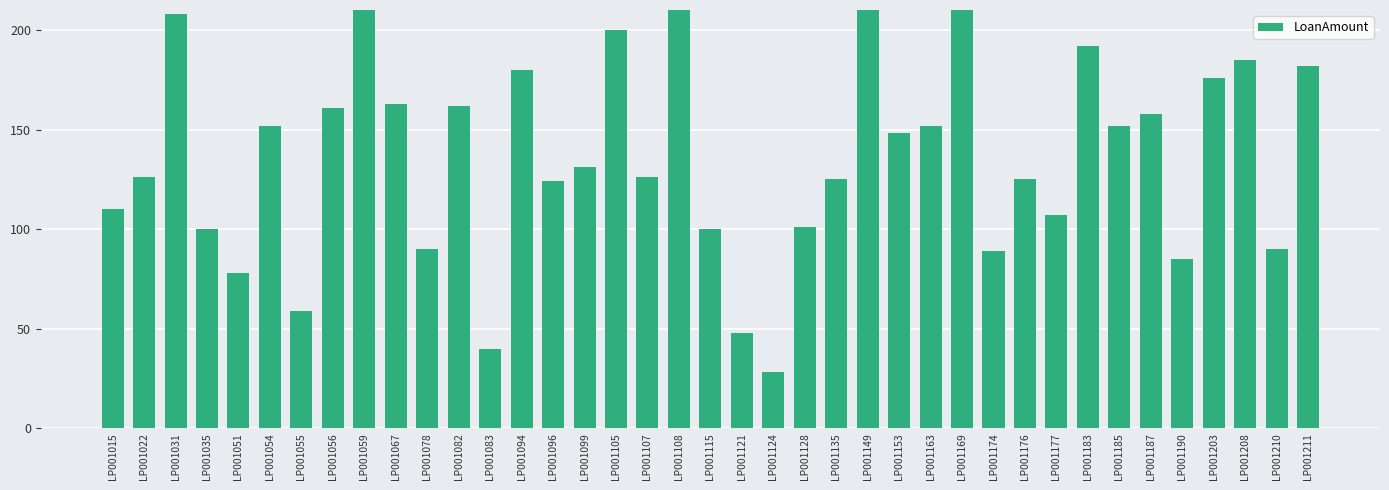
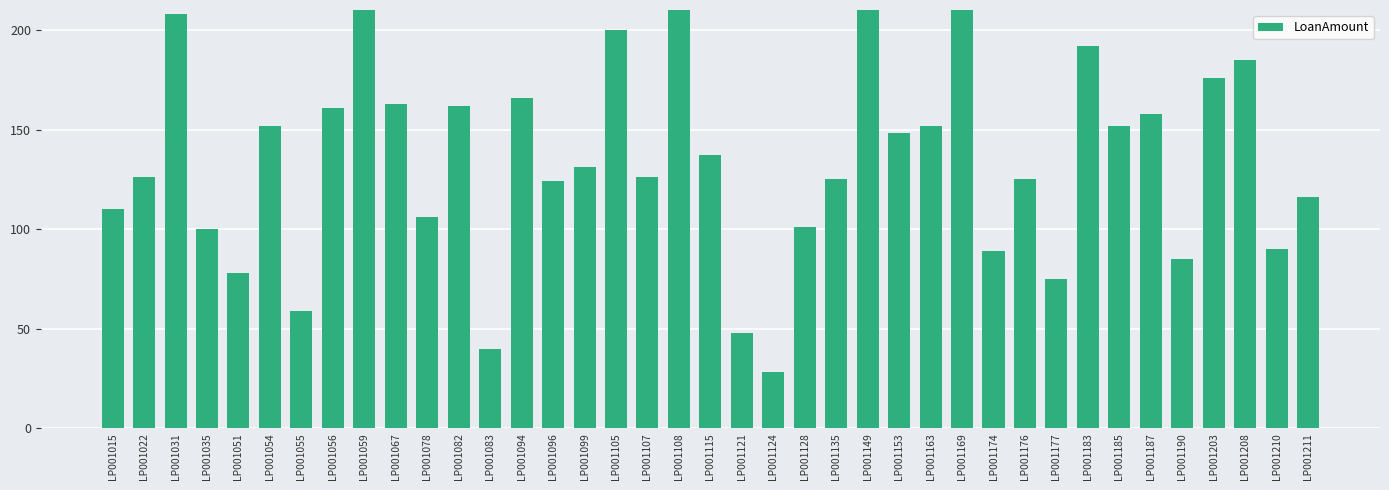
  {
    "LP001015": 110,
    "LP001022": 126,
    "LP001031": 208,
    "LP001035": 100,
    "LP001051": 78,
    "LP001054": 152,
    "LP001055": 59,
    "LP001056": 161,
    "LP001067": 163,
-   "LP001078": 90,
+   "LP001078": 106,
    "LP001082": 162,
    "LP001083": 40,
-   "LP001094": 180,
+   "LP001094": 166,
    "LP001096": 124,
    "LP001099": 131,
    "LP001105": 200,
    "LP001107": 126,
-   "LP001115": 100,
+   "LP001115": 137,
    "LP001121": 48,
    "LP001124": 28,
    "LP001128": 101,
    "LP001135": 125,
    "LP001153": 148,
    "LP001163": 152,
    "LP001174": 89,
    "LP001176": 125,
-   "LP001177": 107,
+   "LP001177": 75,
    "LP001183": 192,
    "LP001185": 152,
    "LP001187": 158,
    "LP001190": 85,
    "LP001203": 176,
    "LP001208": 185,
    "LP001210": 90,
-   "LP001211": 182
+   "LP001211": 116
  }
